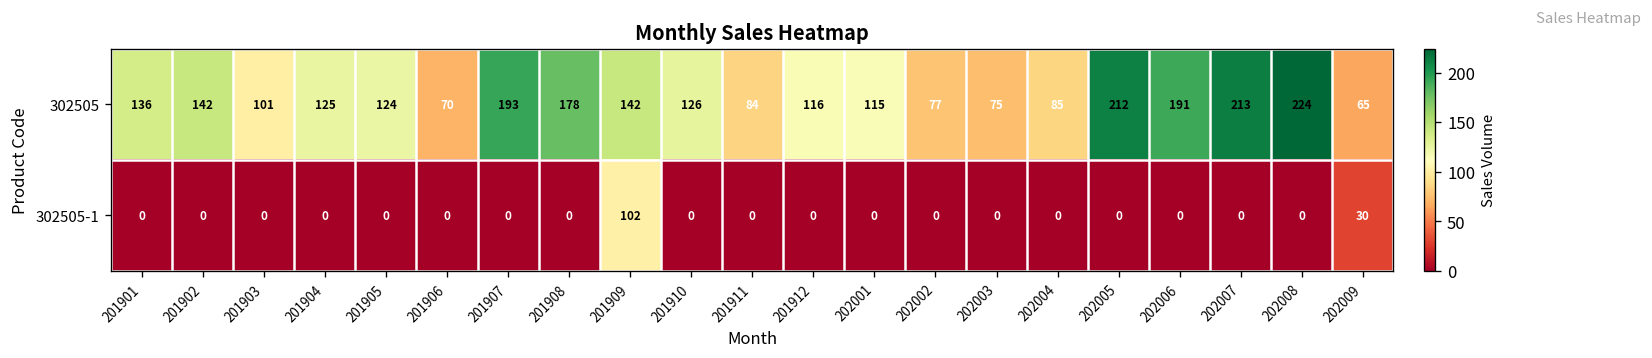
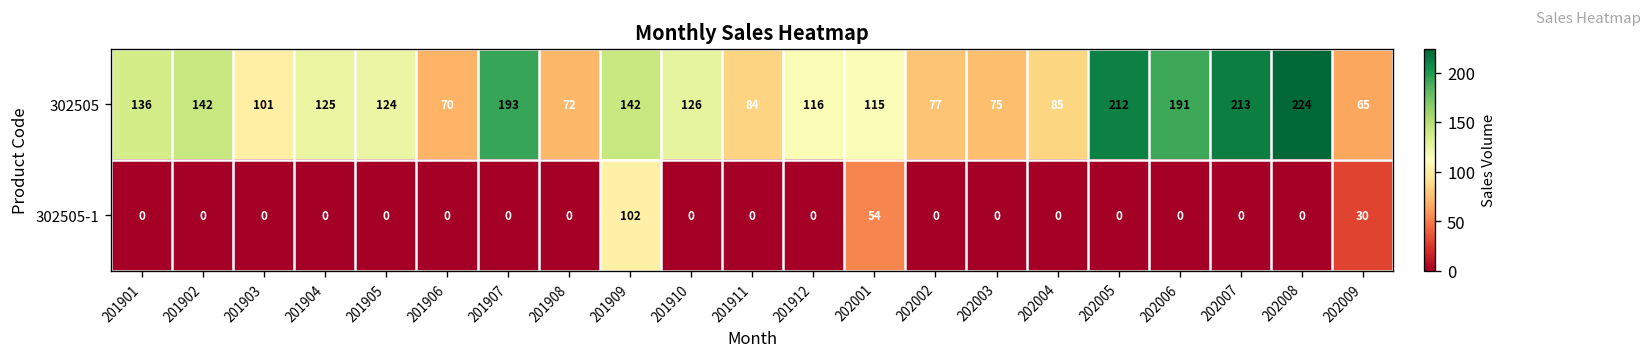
  {
    "302505": {
      "201901": 136,
      "201902": 142,
      "201903": 101,
      "201904": 125,
      "201905": 124,
      "201906": 70,
      "201907": 193,
-     "201908": 178,
+     "201908": 72,
      "201909": 142,
      "201910": 126,
      "201911": 84,
      "201912": 116,
      "202001": 115,
      "202002": 77,
      "202003": 75,
      "202004": 85,
      "202005": 212,
      "202006": 191,
      "202007": 213,
      "202008": 224,
      "202009": 65
    },
    "302505-1": {
      "201901": 0,
      "201902": 0,
      "201903": 0,
      "201904": 0,
      "201905": 0,
      "201906": 0,
      "201907": 0,
      "201908": 0,
      "201909": 102,
      "201910": 0,
      "201911": 0,
      "201912": 0,
-     "202001": 0,
+     "202001": 54,
      "202002": 0,
      "202003": 0,
      "202004": 0,
      "202005": 0,
      "202006": 0,
      "202007": 0,
      "202008": 0,
      "202009": 30
    }
  }
